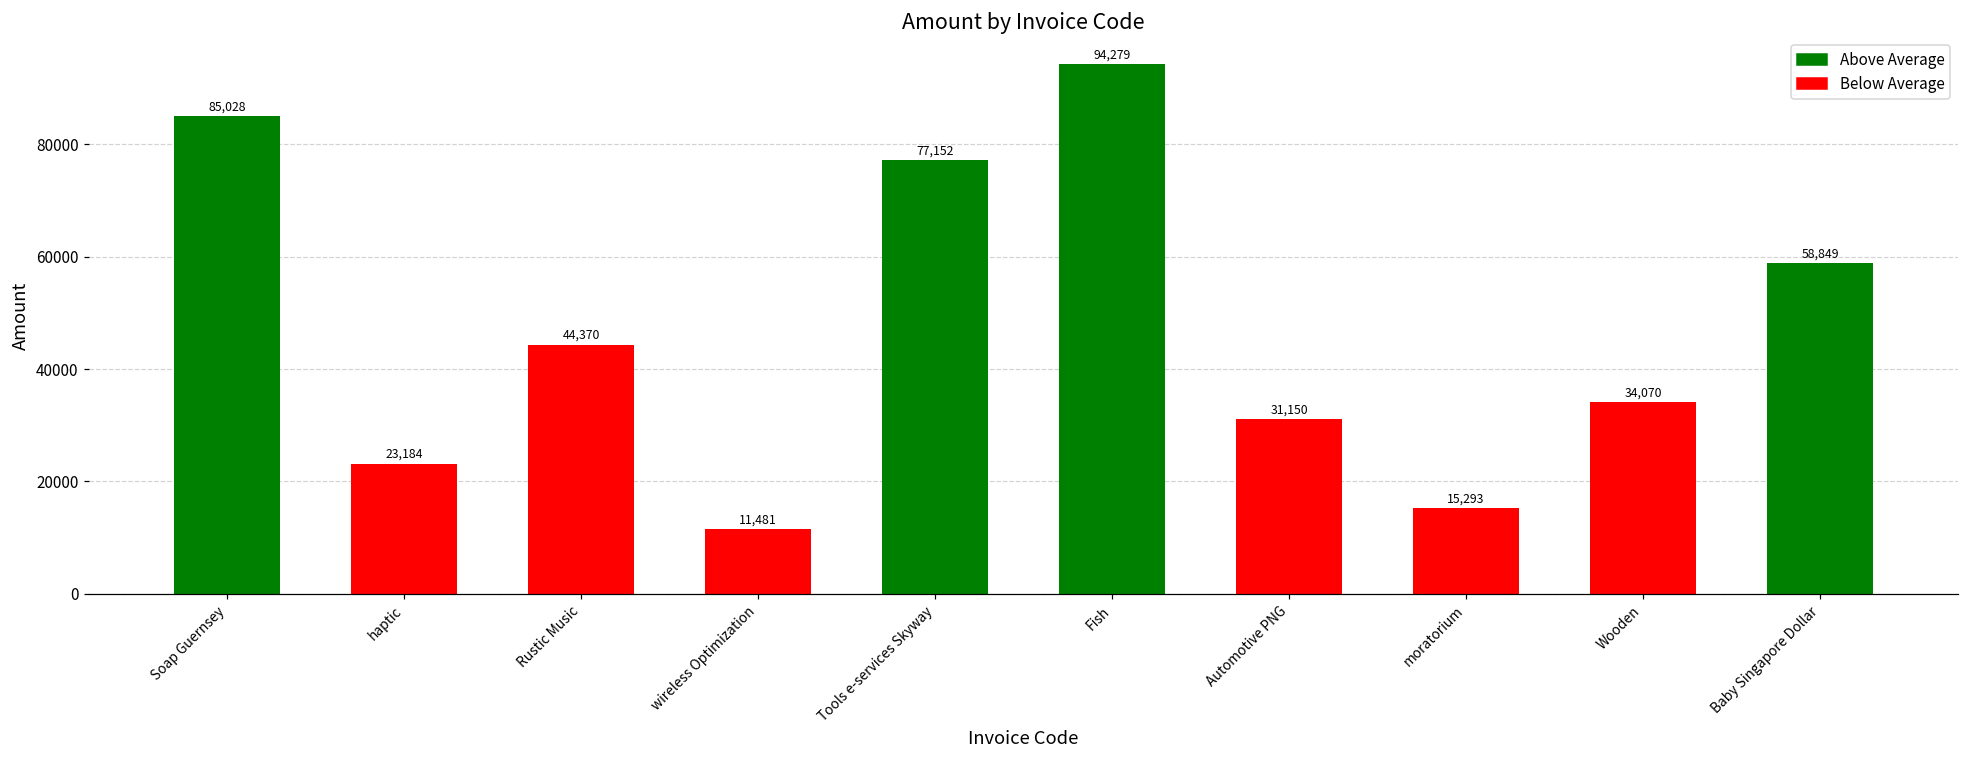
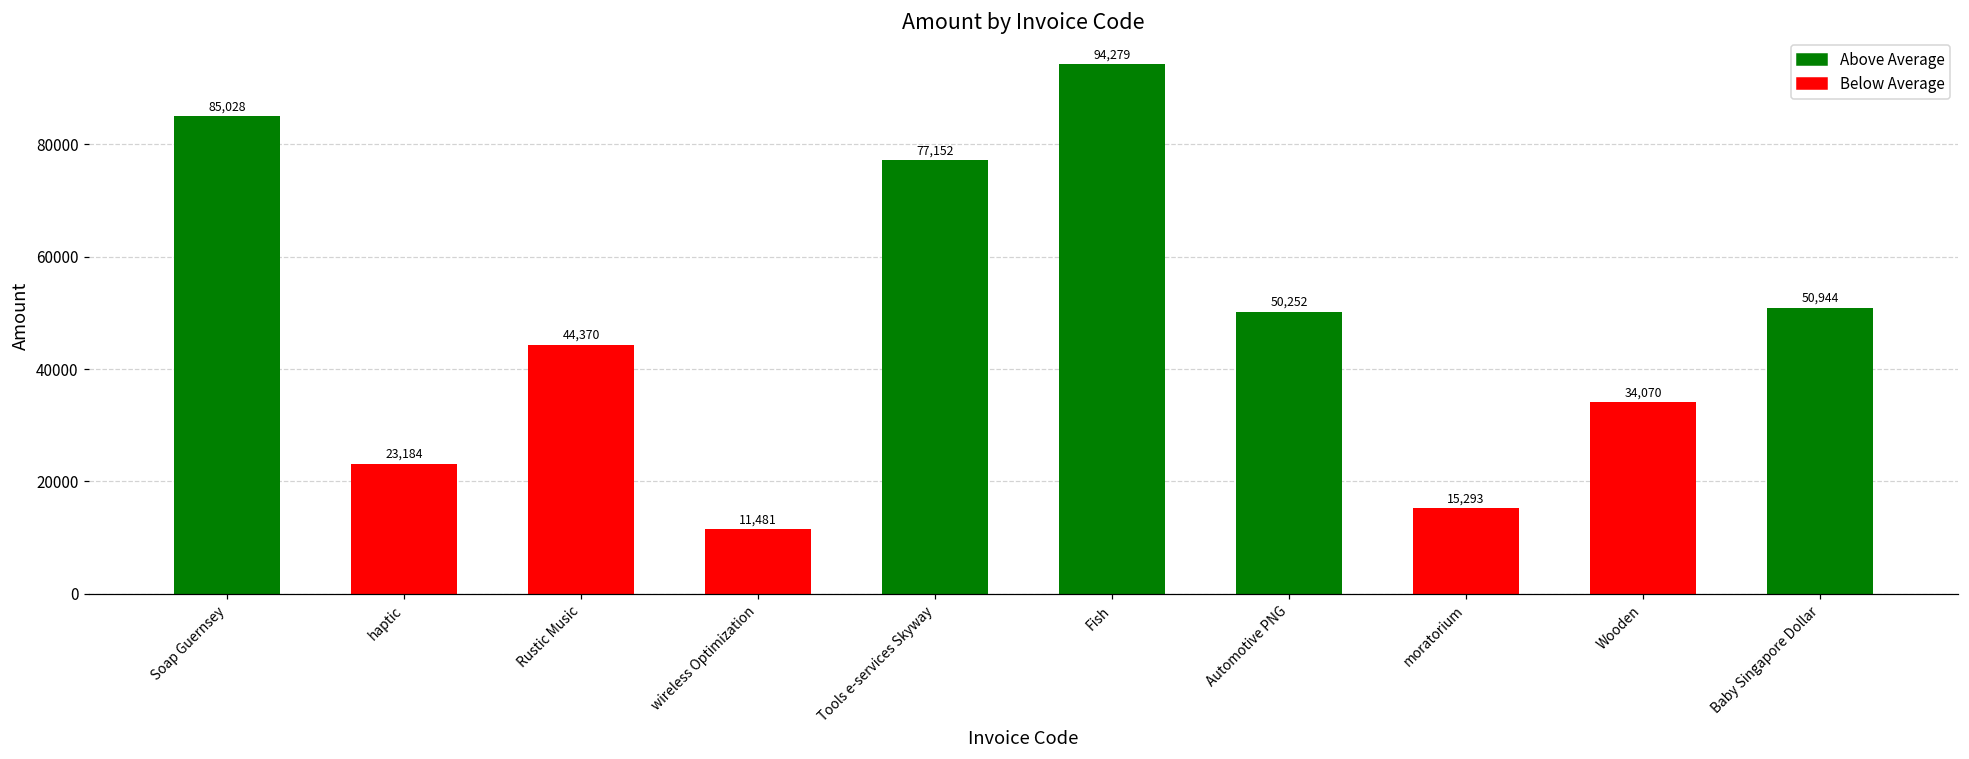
  {
    "Soap Guernsey": "85,028",
    "haptic": "23,184",
    "Rustic Music": "44,370",
    "wireless Optimization": "11,481",
    "Tools e-services Skyway": "77,152",
    "Fish": "94,279",
-   "Automotive PNG": "31,150",
+   "Automotive PNG": "50,252",
    "moratorium": "15,293",
    "Wooden": "34,070",
-   "Baby Singapore Dollar": "58,849"
+   "Baby Singapore Dollar": "50,944"
  }
